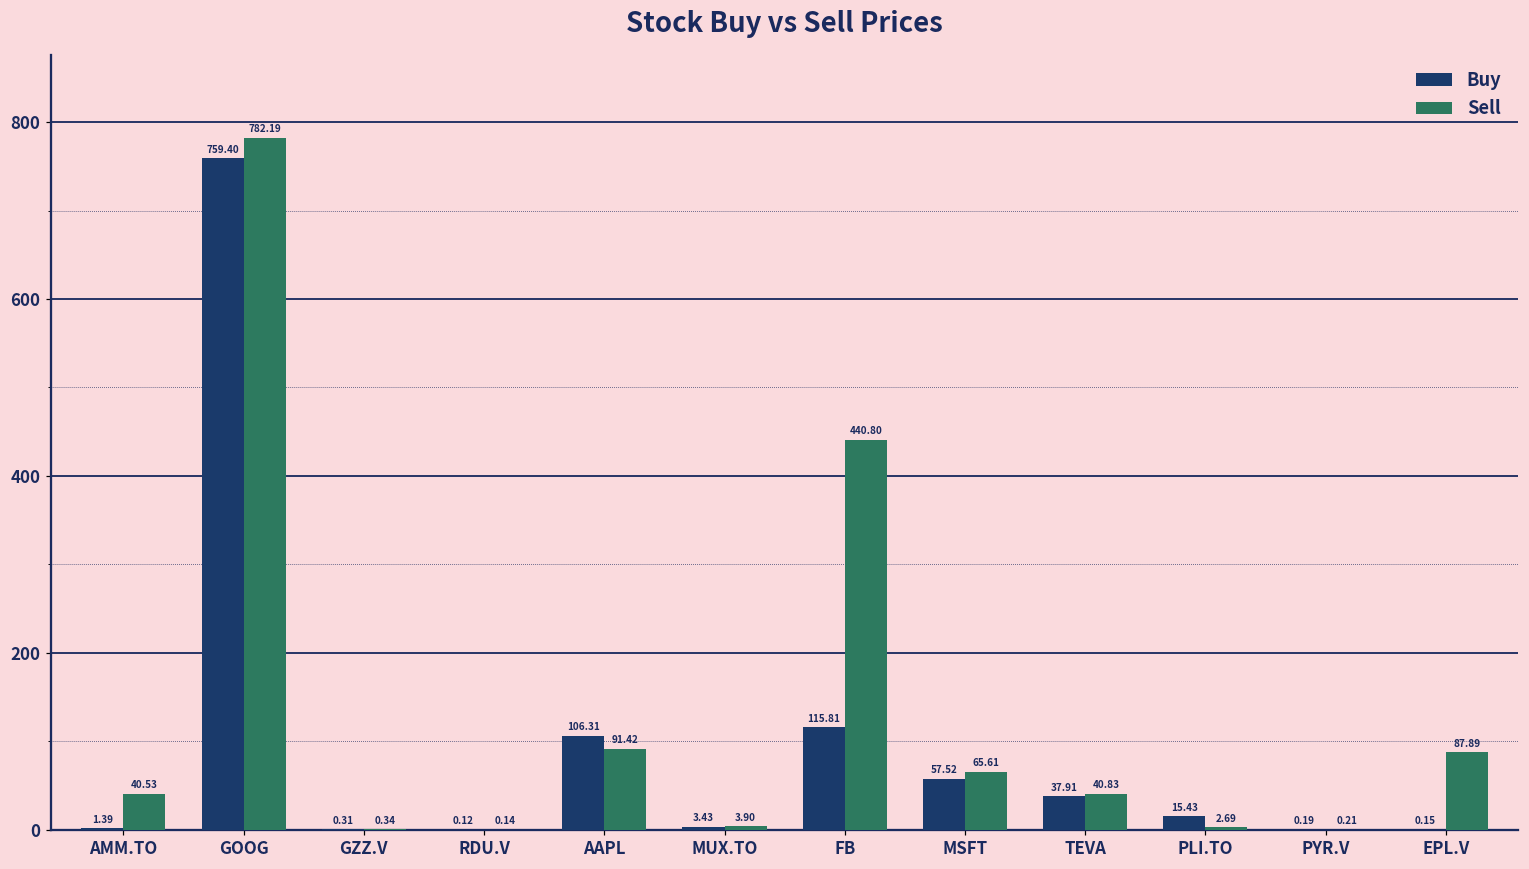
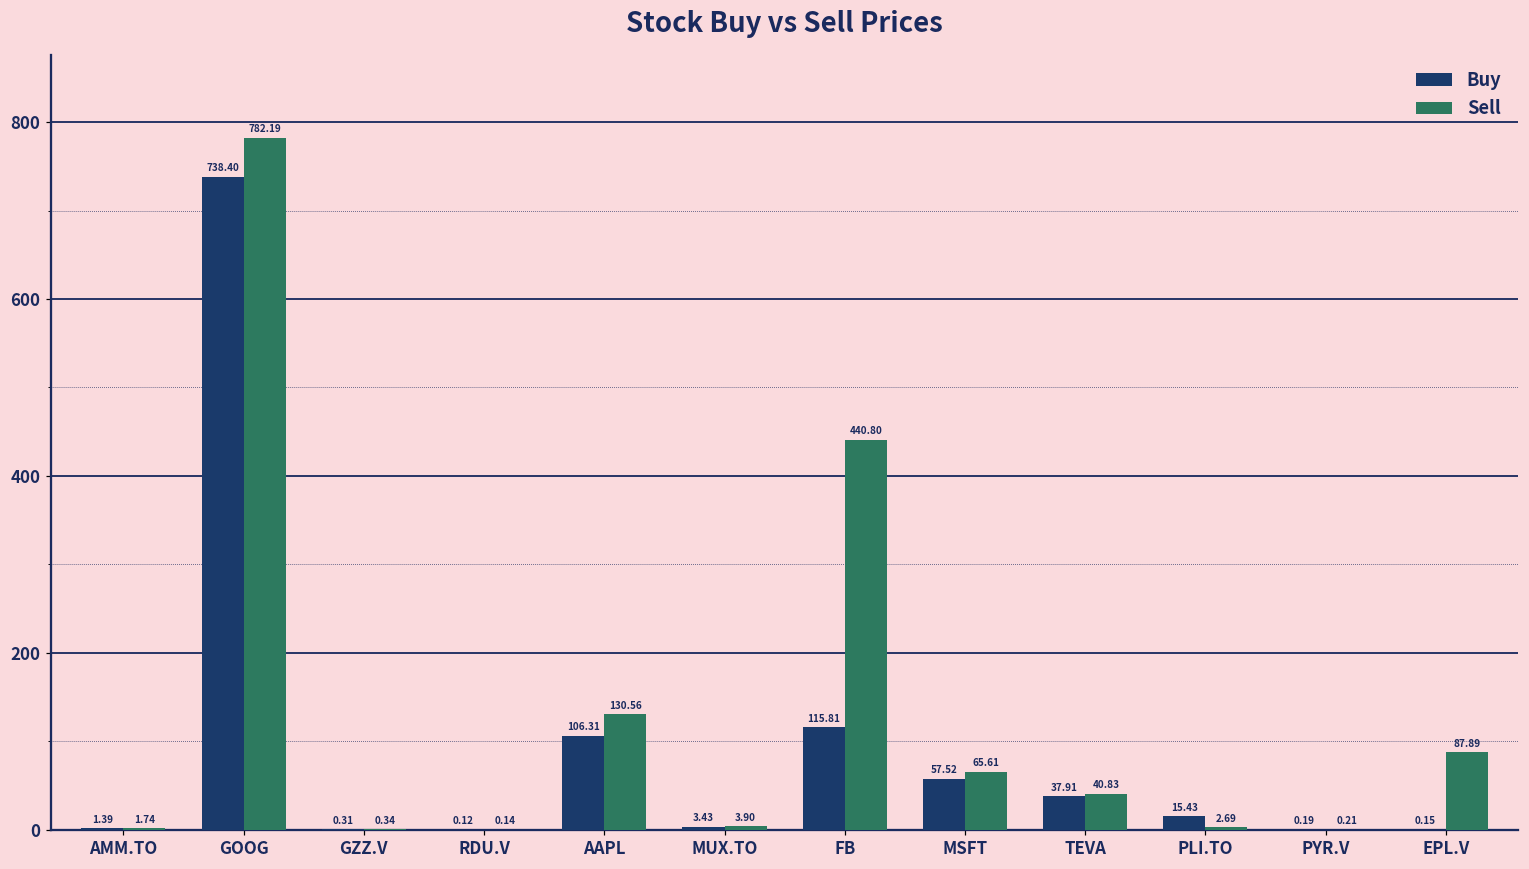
  {
    "Buy": {
      "AMM.TO": 1.39,
-     "GOOG": 759.40,
+     "GOOG": 738.40,
      "GZZ.V": 0.31,
      "RDU.V": 0.12,
      "AAPL": 106.31,
      "MUX.TO": 3.43,
      "FB": 115.81,
      "MSFT": 57.52,
      "TEVA": 37.91,
      "PLI.TO": 15.43,
      "PYR.V": 0.19,
      "EPL.V": 0.15
    },
    "Sell": {
-     "AMM.TO": 40.53,
+     "AMM.TO": 1.74,
      "GOOG": 782.19,
      "GZZ.V": 0.34,
      "RDU.V": 0.14,
-     "AAPL": 91.42,
+     "AAPL": 130.56,
      "MUX.TO": 3.90,
      "FB": 440.80,
      "MSFT": 65.61,
      "TEVA": 40.83,
      "PLI.TO": 2.69,
      "PYR.V": 0.21,
      "EPL.V": 87.89
    }
  }
